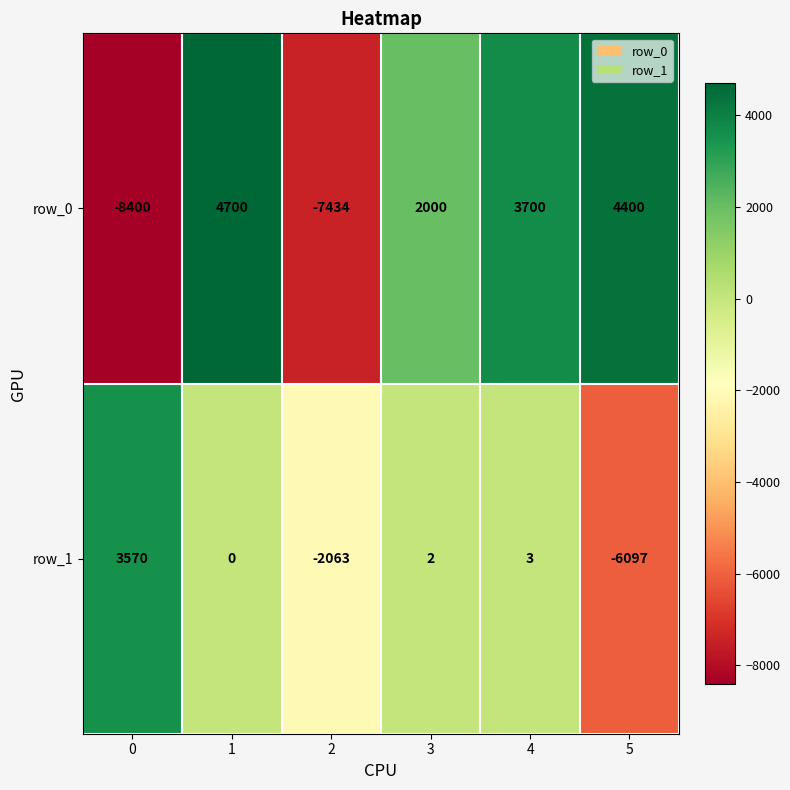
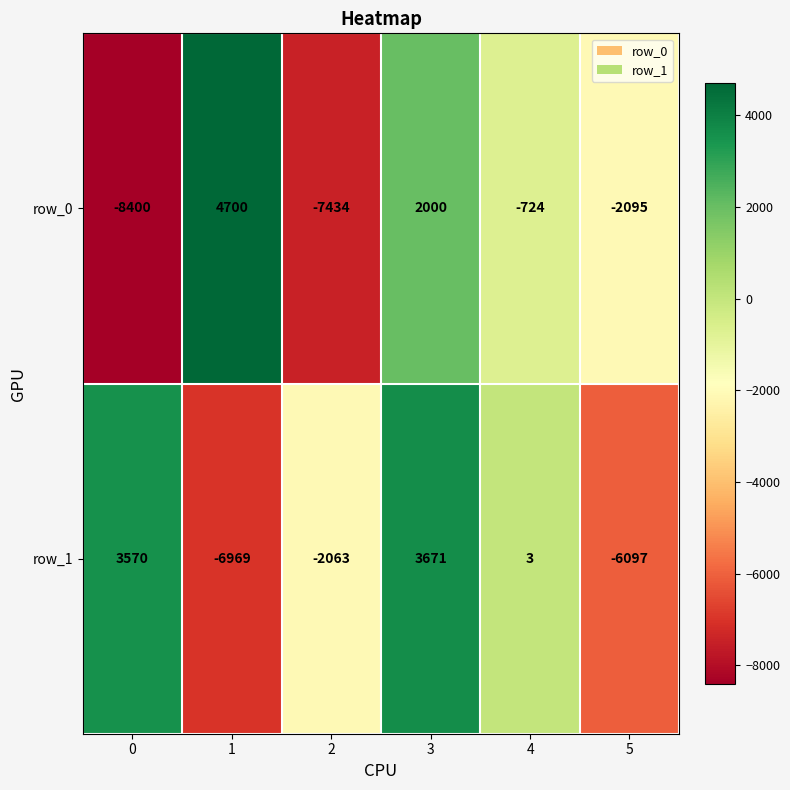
  {
    "row_0": {
      "0": -8400,
      "1": 4700,
      "2": -7434,
      "3": 2000,
-     "4": 3700,
-     "5": 4400
+     "4": -724,
+     "5": -2095
    },
    "row_1": {
      "0": 3570,
-     "1": 0,
+     "1": -6969,
      "2": -2063,
-     "3": 2,
+     "3": 3671,
      "4": 3,
      "5": -6097
    }
  }
